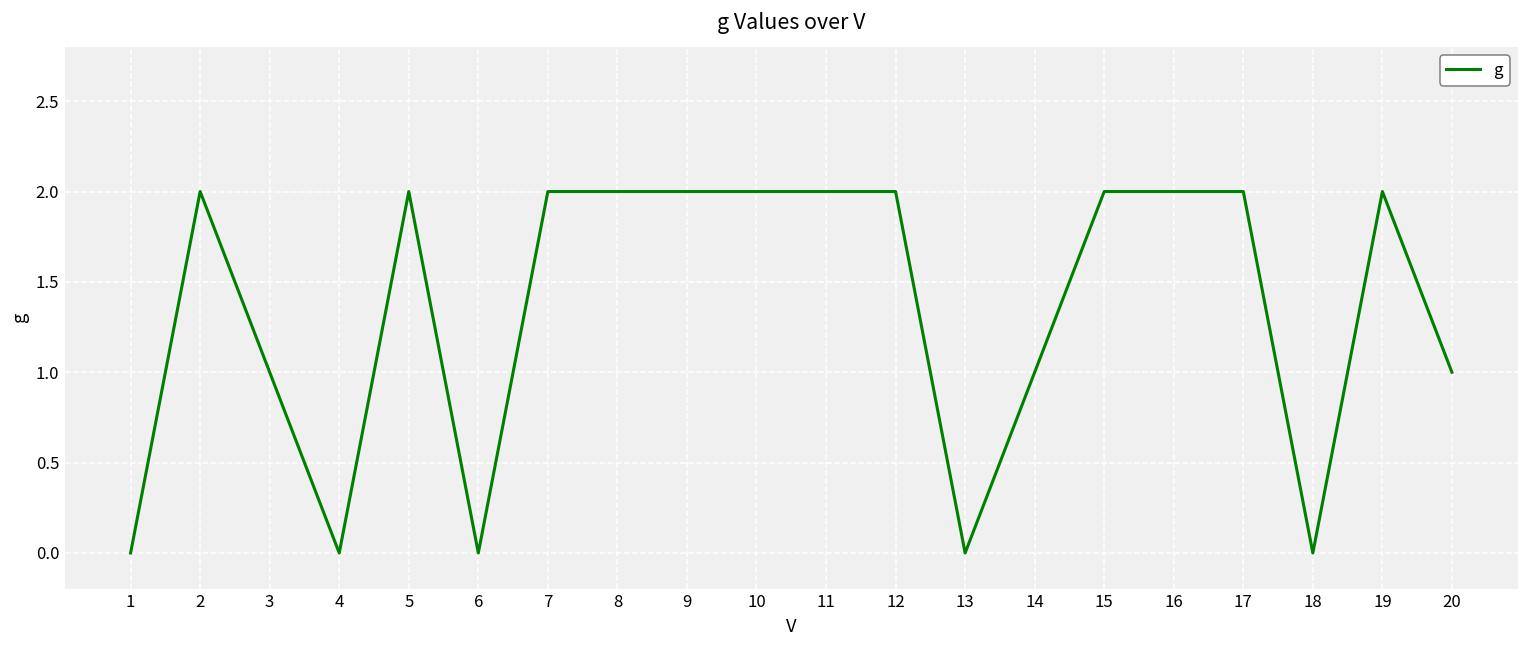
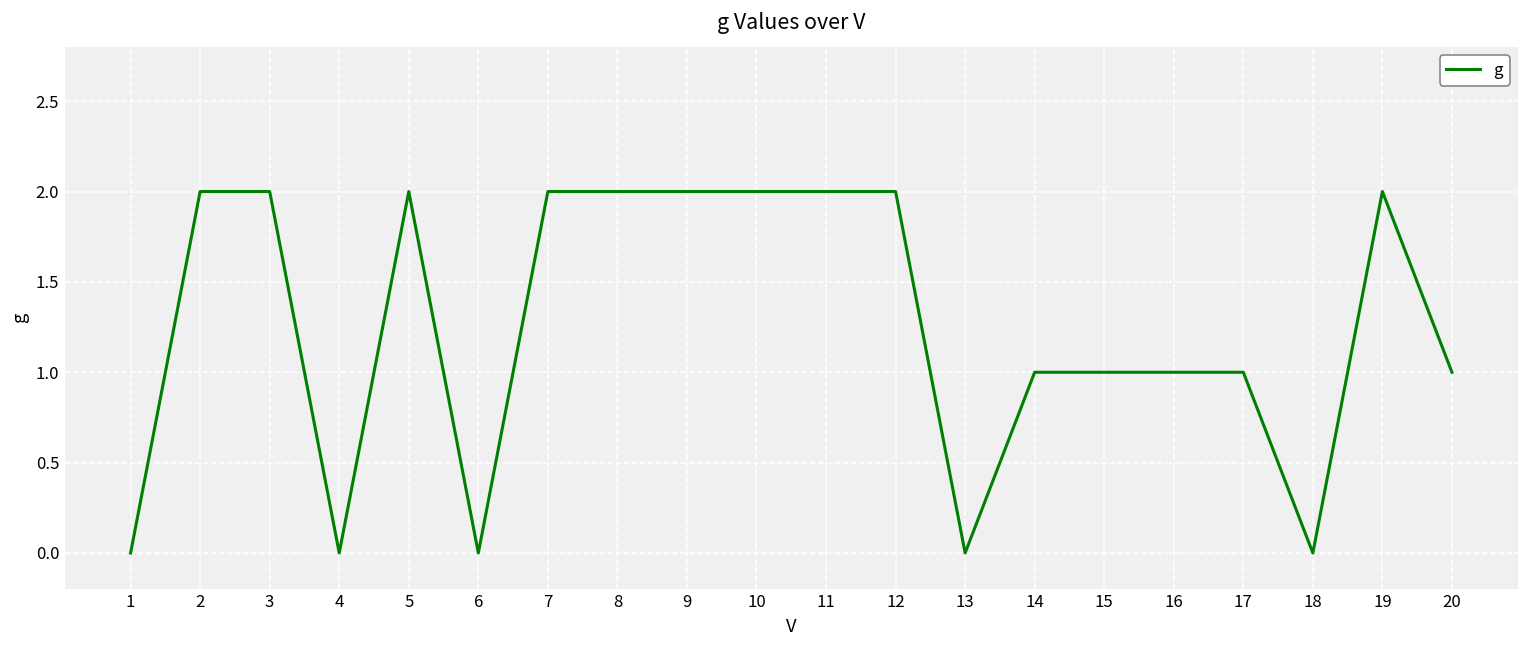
  {
    "1": 0,
    "2": 2,
-   "3": 1,
+   "3": 2,
    "4": 0,
    "5": 2,
    "6": 0,
    "7": 2,
    "8": 2,
    "9": 2,
    "10": 2,
    "11": 2,
    "12": 2,
    "13": 0,
    "14": 1,
-   "15": 2,
-   "16": 2,
-   "17": 2,
+   "15": 1,
+   "16": 1,
+   "17": 1,
    "18": 0,
    "19": 2,
    "20": 1
  }
